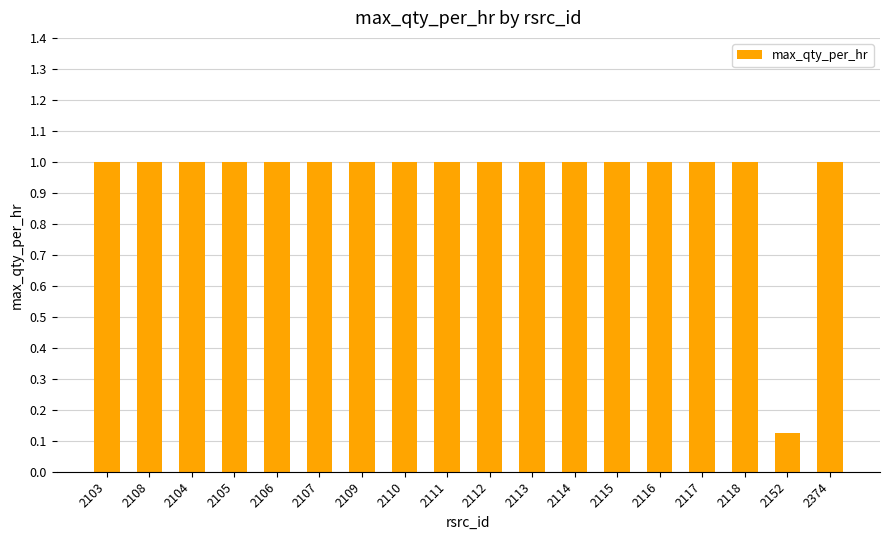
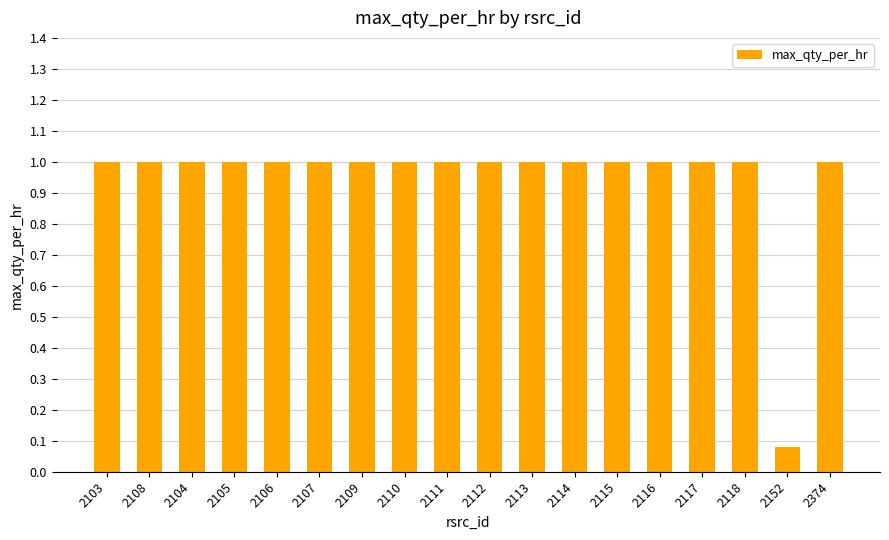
  {
    "2103": 1.00,
    "2108": 1.00,
    "2104": 1.00,
    "2105": 1.00,
    "2106": 1.00,
    "2107": 1.00,
    "2109": 1.00,
    "2110": 1.00,
    "2111": 1.00,
    "2112": 1.00,
    "2113": 1.00,
    "2114": 1.00,
    "2115": 1.00,
    "2116": 1.00,
    "2117": 1.00,
    "2118": 1.00,
-   "2152": 0.13,
+   "2152": 0.08,
    "2374": 1.00
  }
